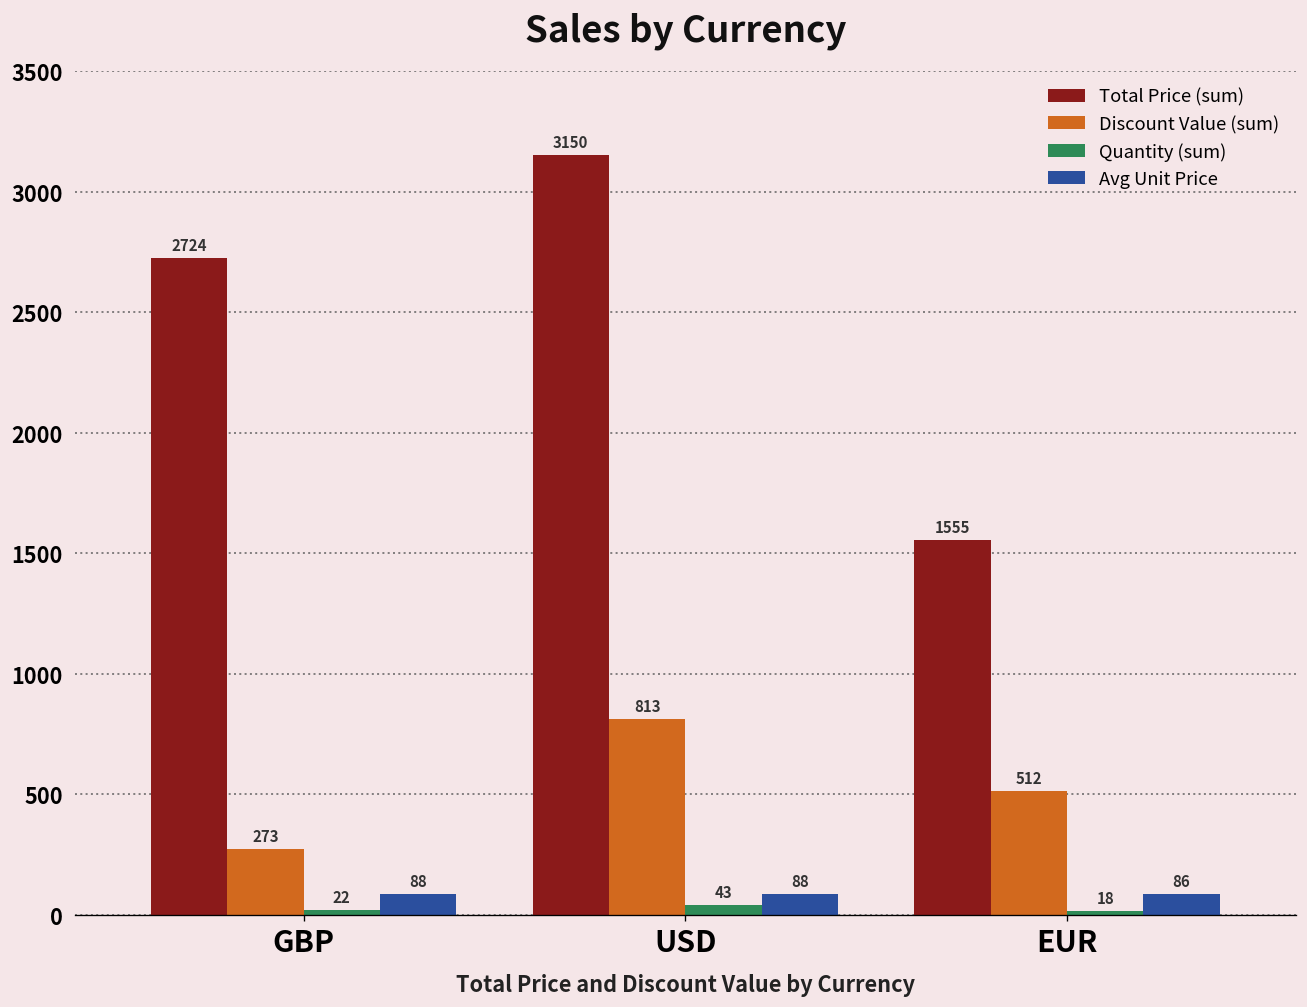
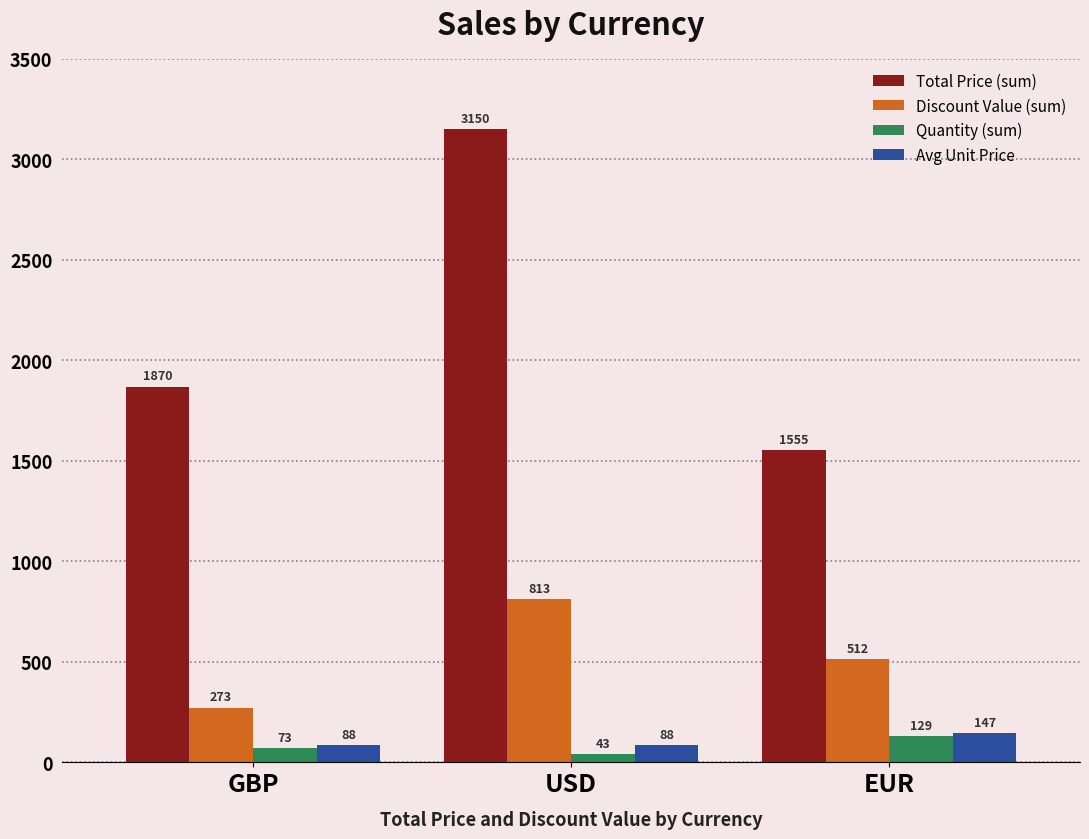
  {
    "Total Price (sum)": {
-     "GBP": 2724,
+     "GBP": 1870,
      "USD": 3150,
      "EUR": 1555
    },
    "Discount Value (sum)": {
      "GBP": 273,
      "USD": 813,
      "EUR": 512
    },
    "Quantity (sum)": {
-     "GBP": 22,
+     "GBP": 73,
      "USD": 43,
-     "EUR": 18
+     "EUR": 129
    },
    "Avg Unit Price": {
      "GBP": 88,
      "USD": 88,
-     "EUR": 86
+     "EUR": 147
    }
  }
